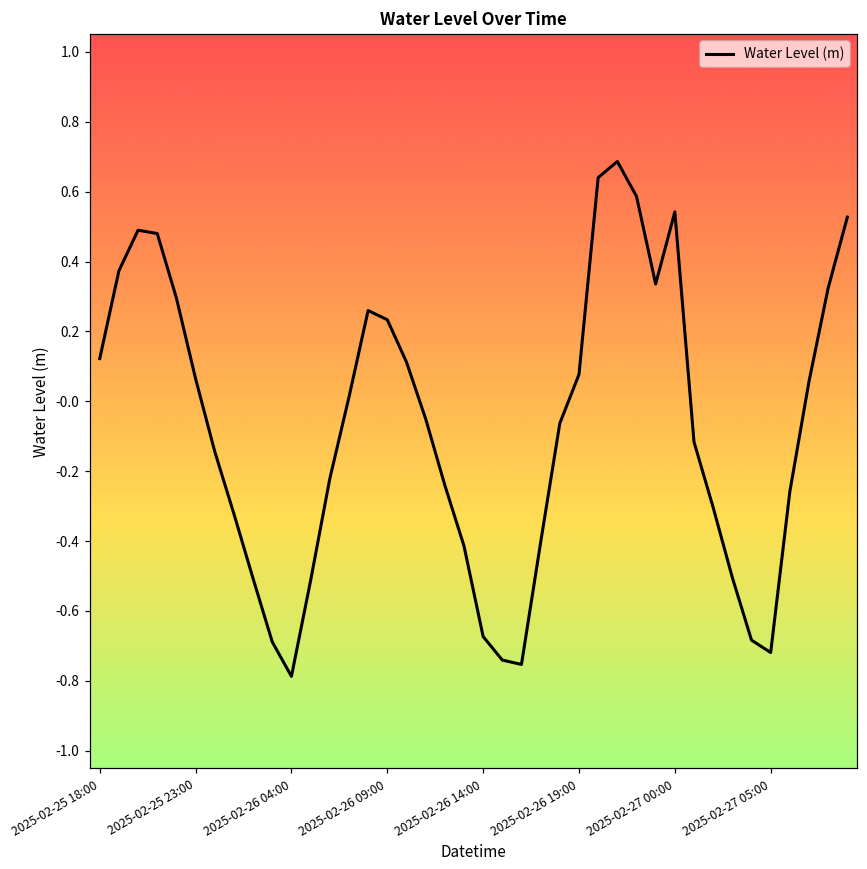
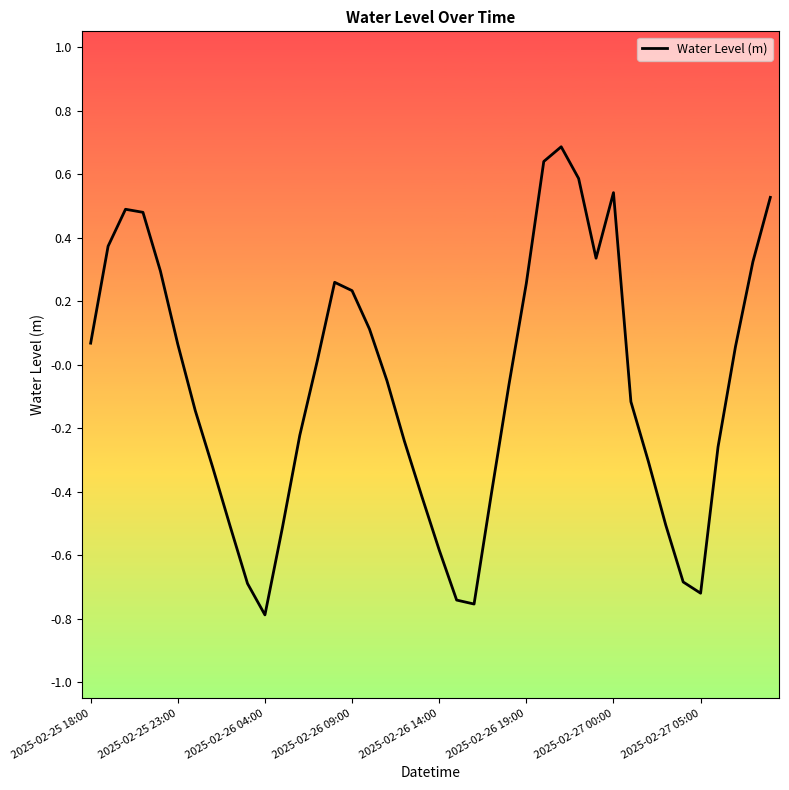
  {
-   "2025-02-25 18:00": 0.12,
+   "2025-02-25 18:00": 0.07,
    "2025-02-25 23:00": 0.06,
    "2025-02-26 04:00": -0.79,
    "2025-02-26 09:00": 0.23,
-   "2025-02-26 14:00": -0.67,
-   "2025-02-26 19:00": 0.08,
+   "2025-02-26 14:00": -0.58,
+   "2025-02-26 19:00": 0.26,
    "2025-02-27 00:00": 0.54,
    "2025-02-27 05:00": -0.72
  }
